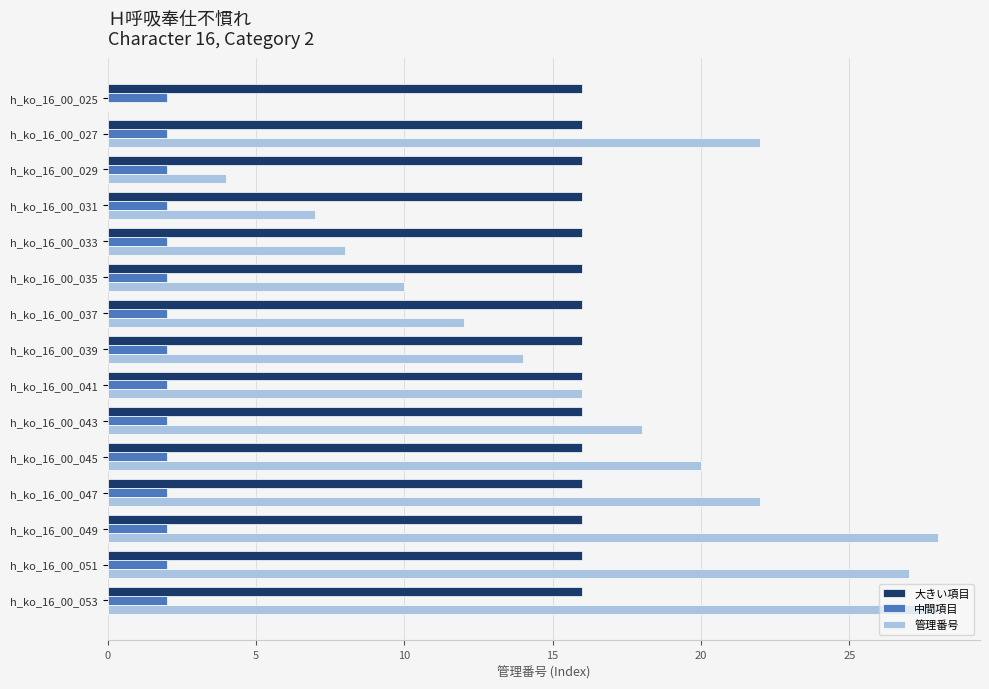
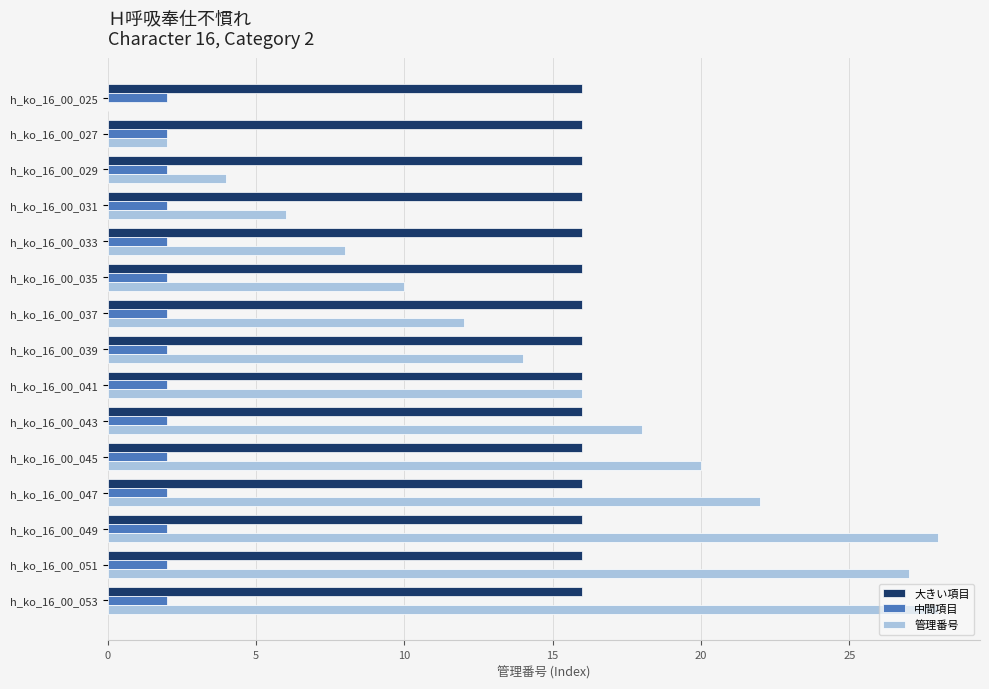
  {
    "大きい項目": {
      "h_ko_16_00_025": 16,
      "h_ko_16_00_027": 16,
      "h_ko_16_00_029": 16,
      "h_ko_16_00_031": 16,
      "h_ko_16_00_033": 16,
      "h_ko_16_00_035": 16,
      "h_ko_16_00_037": 16,
      "h_ko_16_00_039": 16,
      "h_ko_16_00_041": 16,
      "h_ko_16_00_043": 16,
      "h_ko_16_00_045": 16,
      "h_ko_16_00_047": 16,
      "h_ko_16_00_049": 16,
      "h_ko_16_00_051": 16,
      "h_ko_16_00_053": 16
    },
    "中間項目": {
      "h_ko_16_00_025": 2,
      "h_ko_16_00_027": 2,
      "h_ko_16_00_029": 2,
      "h_ko_16_00_031": 2,
      "h_ko_16_00_033": 2,
      "h_ko_16_00_035": 2,
      "h_ko_16_00_037": 2,
      "h_ko_16_00_039": 2,
      "h_ko_16_00_041": 2,
      "h_ko_16_00_043": 2,
      "h_ko_16_00_045": 2,
      "h_ko_16_00_047": 2,
      "h_ko_16_00_049": 2,
      "h_ko_16_00_051": 2,
      "h_ko_16_00_053": 2
    },
    "管理番号": {
      "h_ko_16_00_025": 0,
-     "h_ko_16_00_027": 22,
+     "h_ko_16_00_027": 2,
      "h_ko_16_00_029": 4,
-     "h_ko_16_00_031": 7,
+     "h_ko_16_00_031": 6,
      "h_ko_16_00_033": 8,
      "h_ko_16_00_035": 10,
      "h_ko_16_00_037": 12,
      "h_ko_16_00_039": 14,
      "h_ko_16_00_041": 16,
      "h_ko_16_00_043": 18,
      "h_ko_16_00_045": 20,
      "h_ko_16_00_047": 22,
      "h_ko_16_00_049": 28,
      "h_ko_16_00_051": 27
    }
  }
